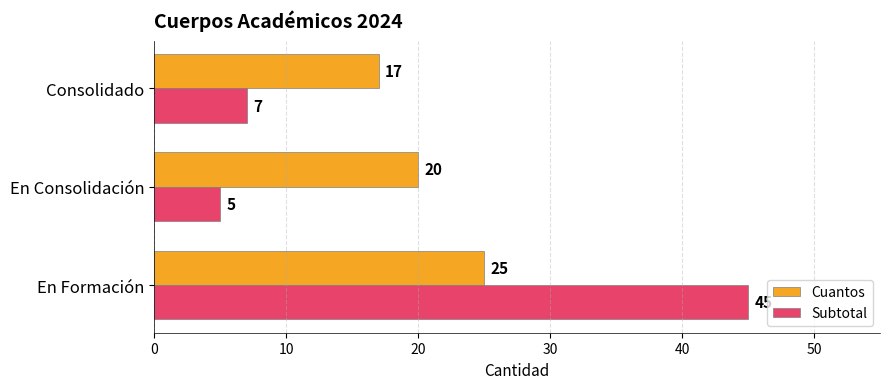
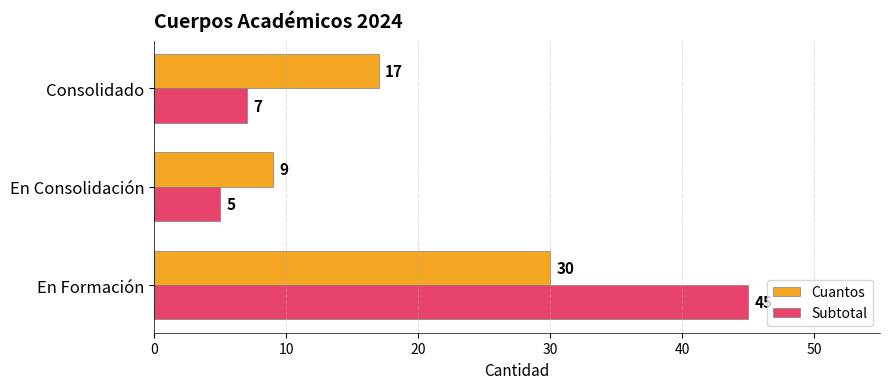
  {
    "Cuantos": {
      "Consolidado": 17,
-     "En Consolidación": 20,
-     "En Formación": 25
+     "En Consolidación": 9,
+     "En Formación": 30
    },
    "Subtotal": {
      "Consolidado": 7,
      "En Consolidación": 5
    }
  }
